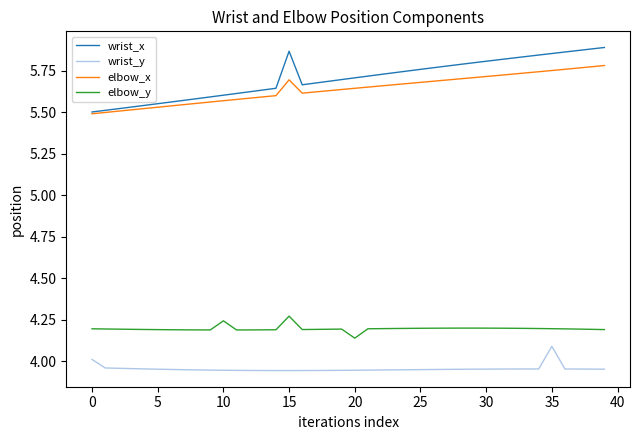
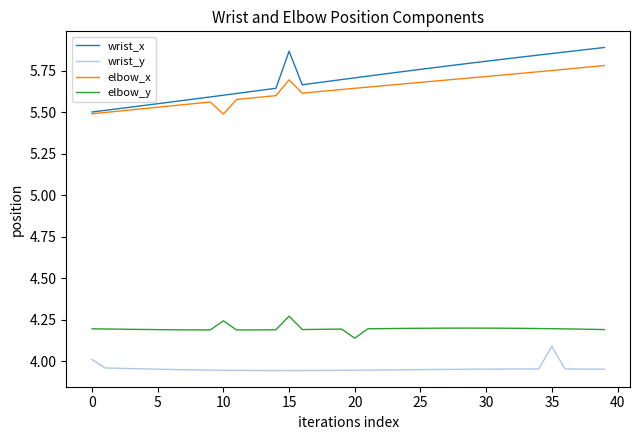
  {
    "wrist_x": {
      "5": 5.55,
      "10": 5.60,
      "15": 5.87,
      "20": 5.71,
      "25": 5.76,
      "30": 5.81,
      "35": 5.85
    },
    "wrist_y": {
      "0": 4.01,
      "5": 3.95,
      "10": 3.95,
      "15": 3.94,
      "20": 3.95,
      "25": 3.95,
      "30": 3.95,
      "35": 4.09
    },
    "elbow_x": {
      "5": 5.53,
-     "10": 5.57,
+     "10": 5.49,
      "15": 5.69,
      "20": 5.64,
      "25": 5.68,
      "30": 5.71,
      "35": 5.75
    },
    "elbow_y": {
      "0": 4.20,
      "5": 4.19,
      "10": 4.24,
      "15": 4.27,
      "20": 4.14,
      "25": 4.20,
      "30": 4.20,
      "35": 4.20
    }
  }
